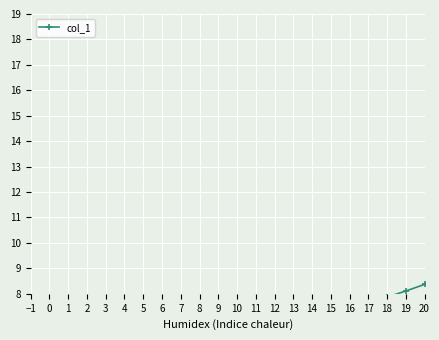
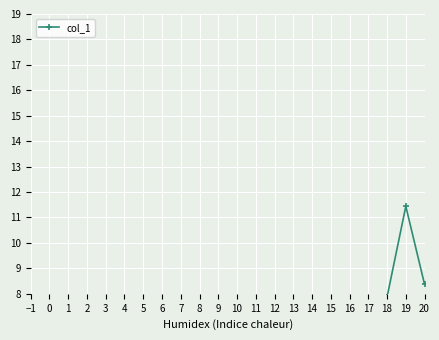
  {
-   "19": 8.1,
+   "19": 11.4,
    "20": 8.4
  }
